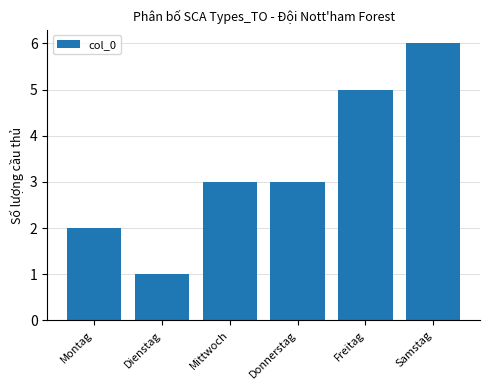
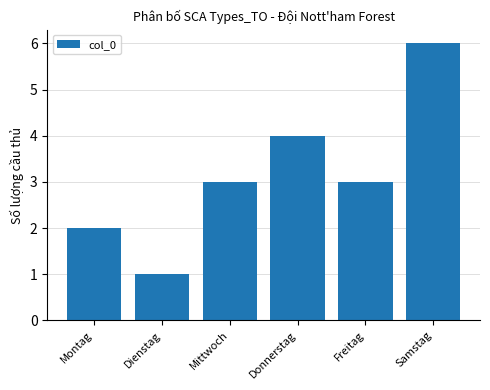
  {
    "Montag": 2,
    "Dienstag": 1,
    "Mittwoch": 3,
-   "Donnerstag": 3,
-   "Freitag": 5,
+   "Donnerstag": 4,
+   "Freitag": 3,
    "Samstag": 6
  }
